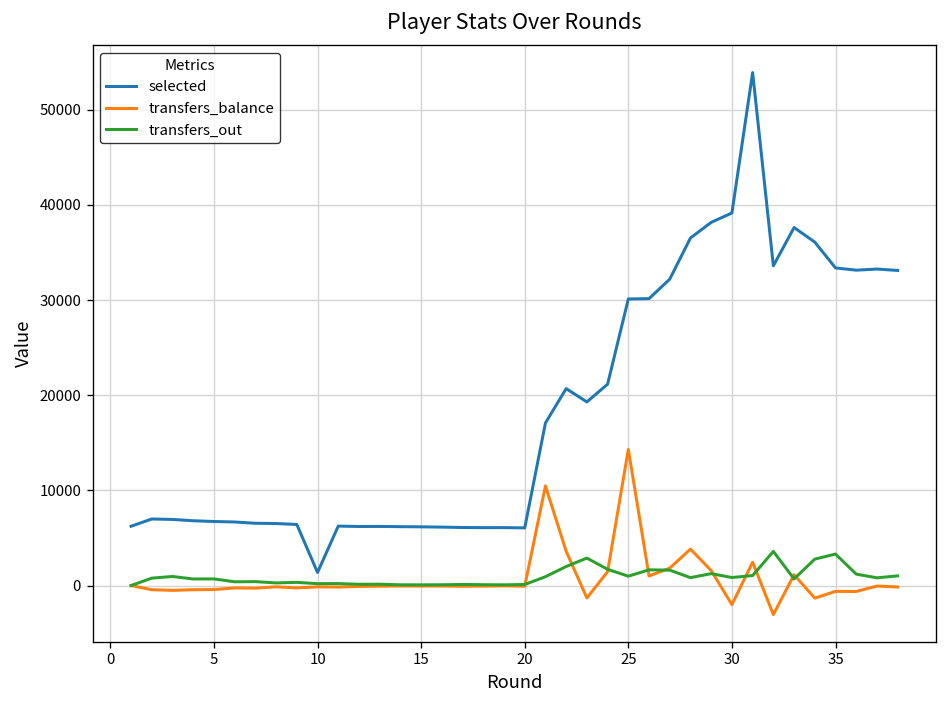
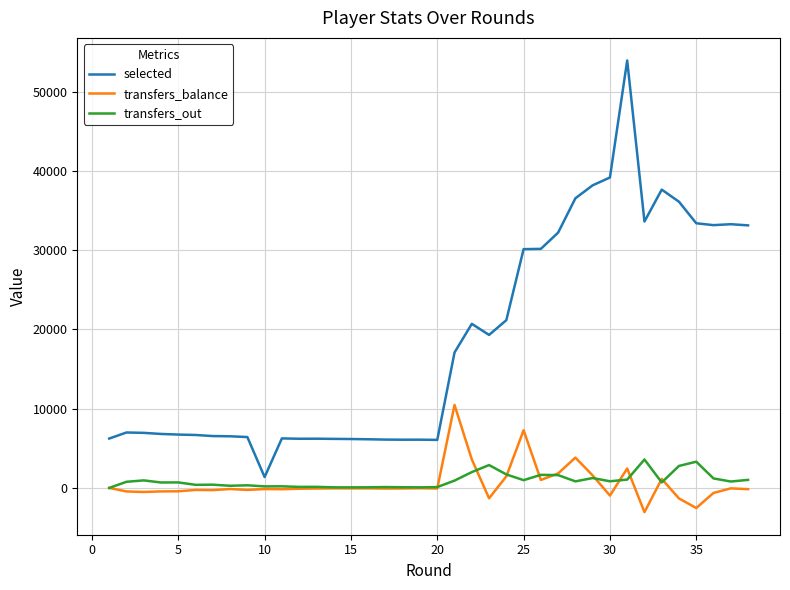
  {
    "selected": {
      "5": 7000,
      "10": 1000,
      "15": 6000,
      "20": 6000,
      "25": 30000,
      "30": 39000,
      "35": 33000
    },
    "transfers_balance": {
      "5": 0,
      "10": 0,
-     "25": 14000,
-     "30": -2000,
-     "35": -1000
+     "25": 7000,
+     "30": -1000,
+     "35": -3000
    },
    "transfers_out": {
      "5": 1000,
      "10": 0,
      "25": 1000,
      "30": 1000,
      "35": 3000
    }
  }
